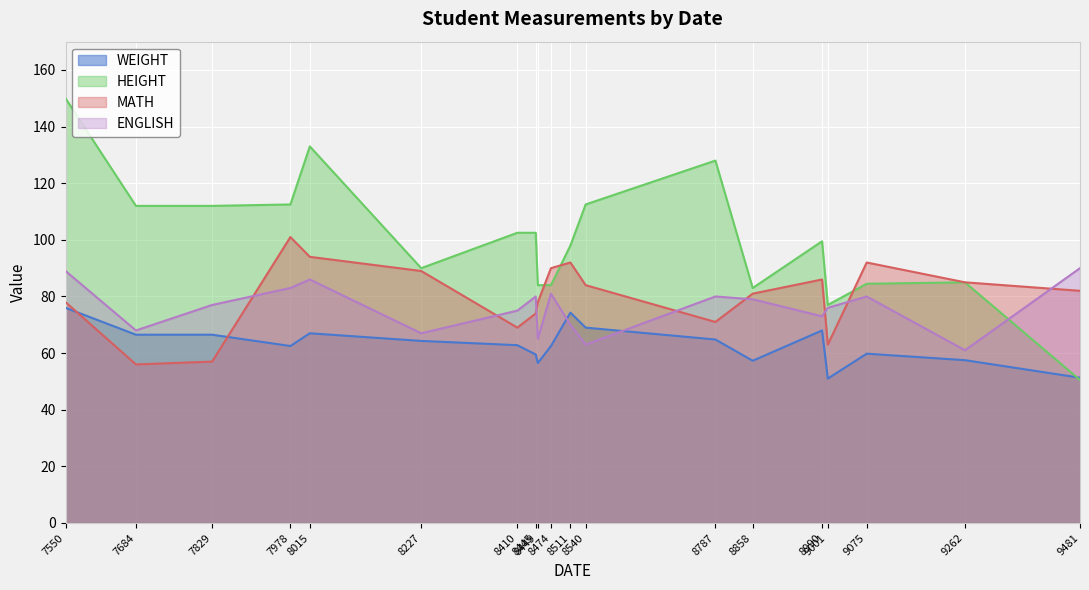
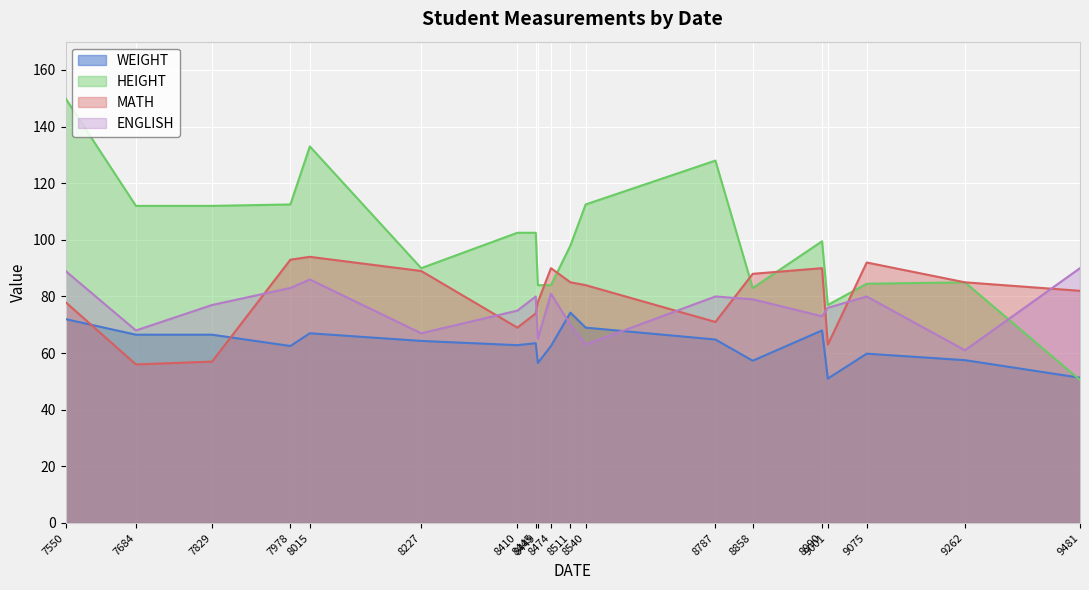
  {
    "WEIGHT": {
-     "7550": 76,
+     "7550": 72,
      "7684": 67,
      "7829": 67,
      "7978": 63,
      "8015": 67,
      "8227": 64,
      "8410": 63,
-     "8445": 60,
+     "8445": 64,
      "8449": 57,
      "8474": 63,
      "8511": 74,
      "8540": 69,
      "8787": 65,
      "8858": 57,
      "8990": 68,
      "9001": 51,
      "9075": 60,
      "9262": 58
    },
    "HEIGHT": {
      "7550": 150,
      "7684": 112,
      "7829": 112,
      "7978": 113,
      "8015": 133,
      "8227": 90,
      "8410": 103,
      "8445": 103,
      "8449": 84,
      "8474": 84,
      "8511": 98,
      "8540": 113,
      "8787": 128,
      "8858": 83,
      "8990": 100,
      "9001": 77,
      "9075": 85
    },
    "MATH": {
      "7550": 78,
      "7684": 56,
      "7829": 57,
-     "7978": 101,
+     "7978": 93,
      "8015": 94,
      "8227": 89,
      "8410": 69,
      "8445": 74,
      "8449": 78,
      "8474": 90,
-     "8511": 92,
+     "8511": 85,
      "8540": 84,
      "8787": 71,
-     "8858": 81,
-     "8990": 86,
+     "8858": 88,
+     "8990": 90,
      "9001": 63,
      "9075": 92,
      "9481": 82
    },
    "ENGLISH": {
      "7550": 89,
      "7684": 68,
      "7829": 77,
      "7978": 83,
      "8015": 86,
      "8227": 67,
      "8410": 75,
      "8445": 80,
      "8449": 65,
      "8474": 81,
      "8511": 70,
      "8540": 63,
      "8787": 80,
      "8858": 79,
      "8990": 73,
      "9001": 76,
      "9075": 80,
      "9262": 61,
      "9481": 90
    }
  }
